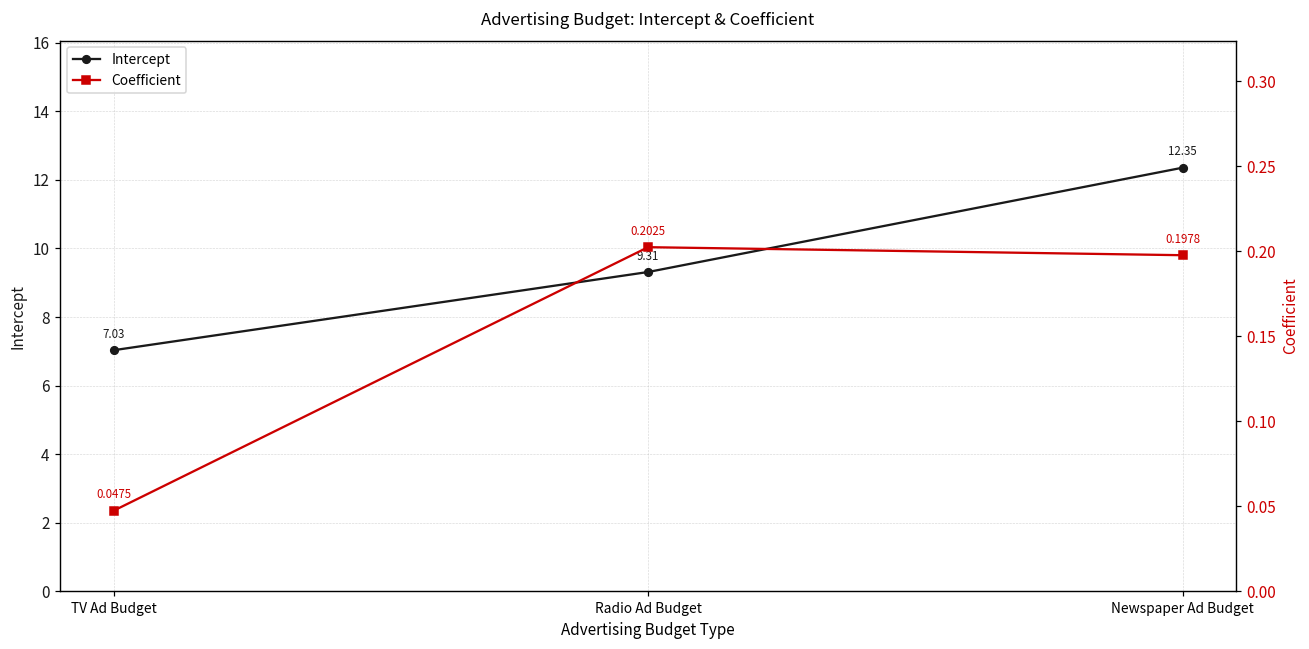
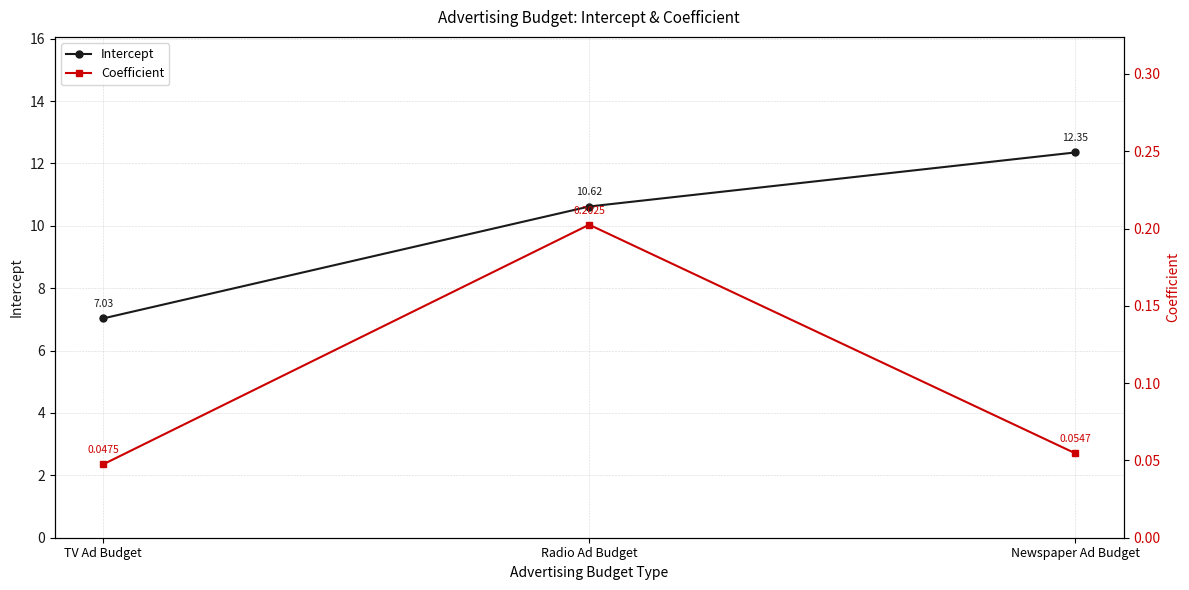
  {
    "Intercept": {
      "TV Ad Budget": 7.03,
-     "Radio Ad Budget": 9.31,
+     "Radio Ad Budget": 10.62,
      "Newspaper Ad Budget": 12.35
    },
    "Coefficient": {
      "TV Ad Budget": 0.0475,
      "Radio Ad Budget": 0.2025,
-     "Newspaper Ad Budget": 0.1978
+     "Newspaper Ad Budget": 0.0547
    }
  }
